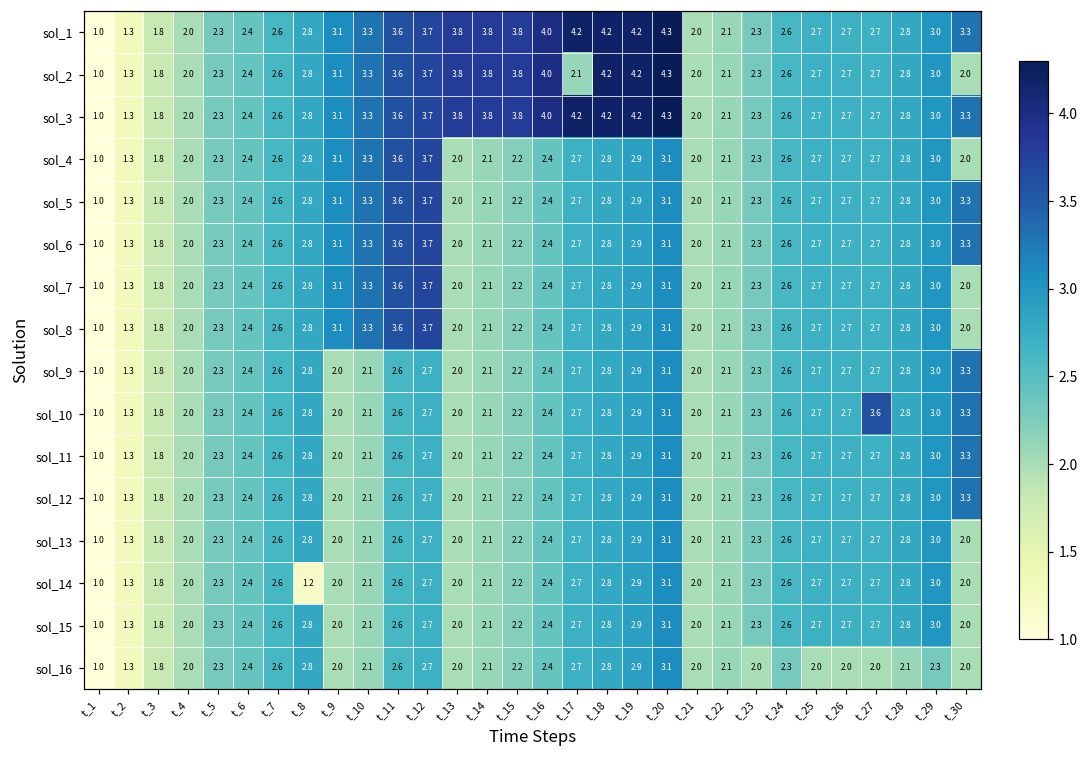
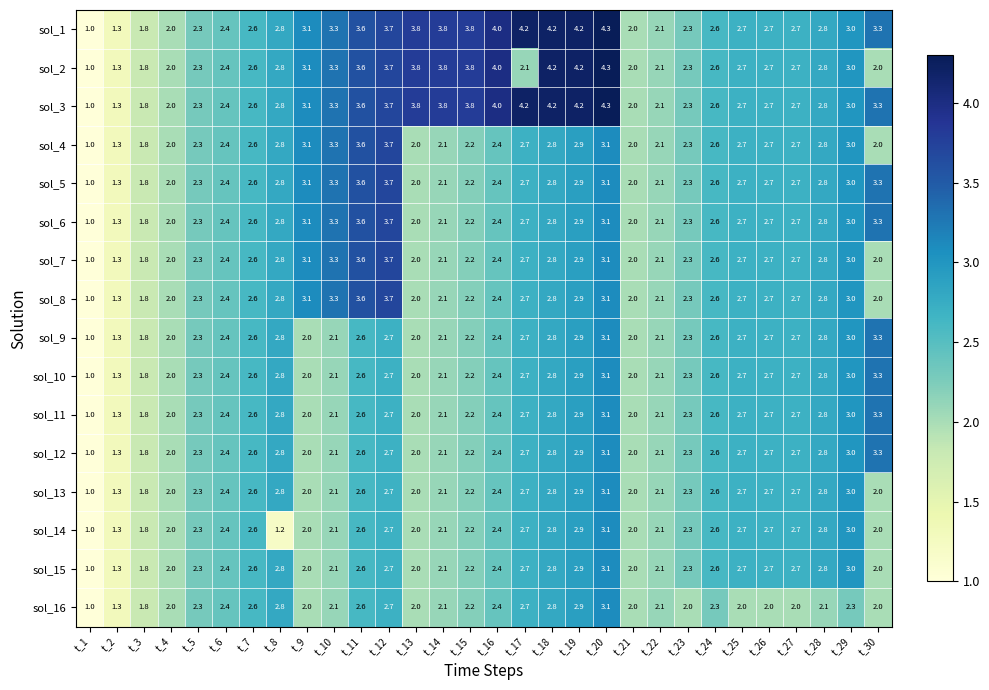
  {
    "sol_10": {
      "t_1": 1.0,
      "t_2": 1.3,
      "t_3": 1.8,
      "t_4": 2.0,
      "t_5": 2.3,
      "t_6": 2.4,
      "t_7": 2.6,
      "t_8": 2.8,
      "t_9": 2.0,
      "t_10": 2.1,
      "t_11": 2.6,
      "t_12": 2.7,
      "t_13": 2.0,
      "t_14": 2.1,
      "t_15": 2.2,
      "t_16": 2.4,
      "t_17": 2.7,
      "t_18": 2.8,
      "t_19": 2.9,
      "t_20": 3.1,
      "t_21": 2.0,
      "t_22": 2.1,
      "t_23": 2.3,
      "t_24": 2.6,
      "t_25": 2.7,
      "t_26": 2.7,
-     "t_27": 3.6,
+     "t_27": 2.7,
      "t_28": 2.8,
      "t_29": 3.0,
      "t_30": 3.3
    }
  }
